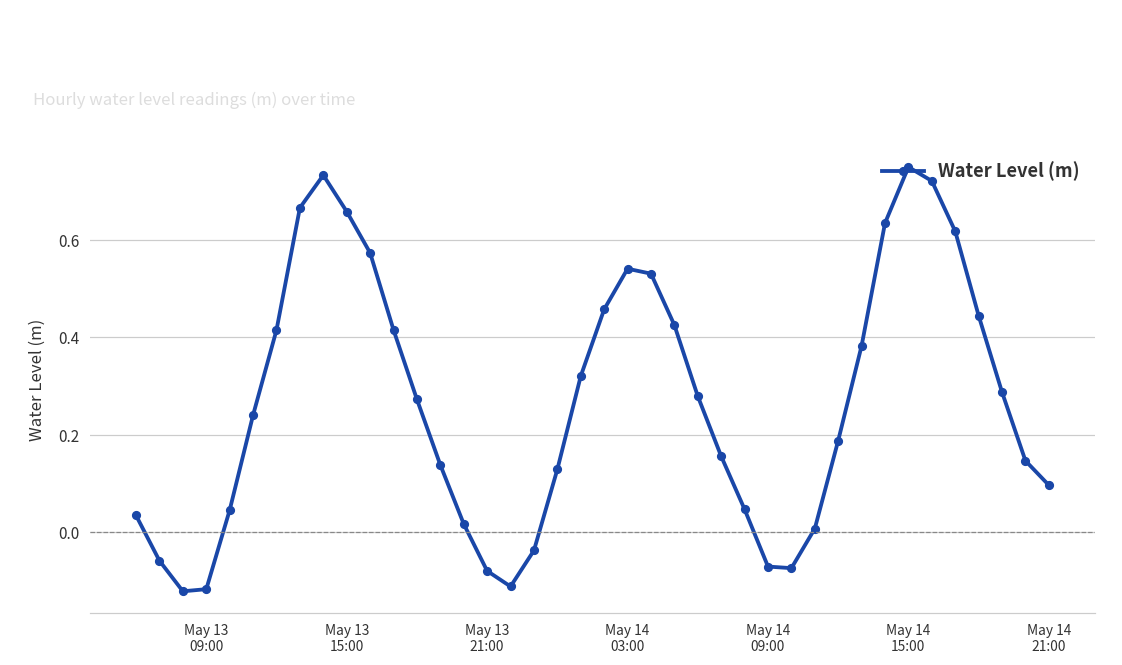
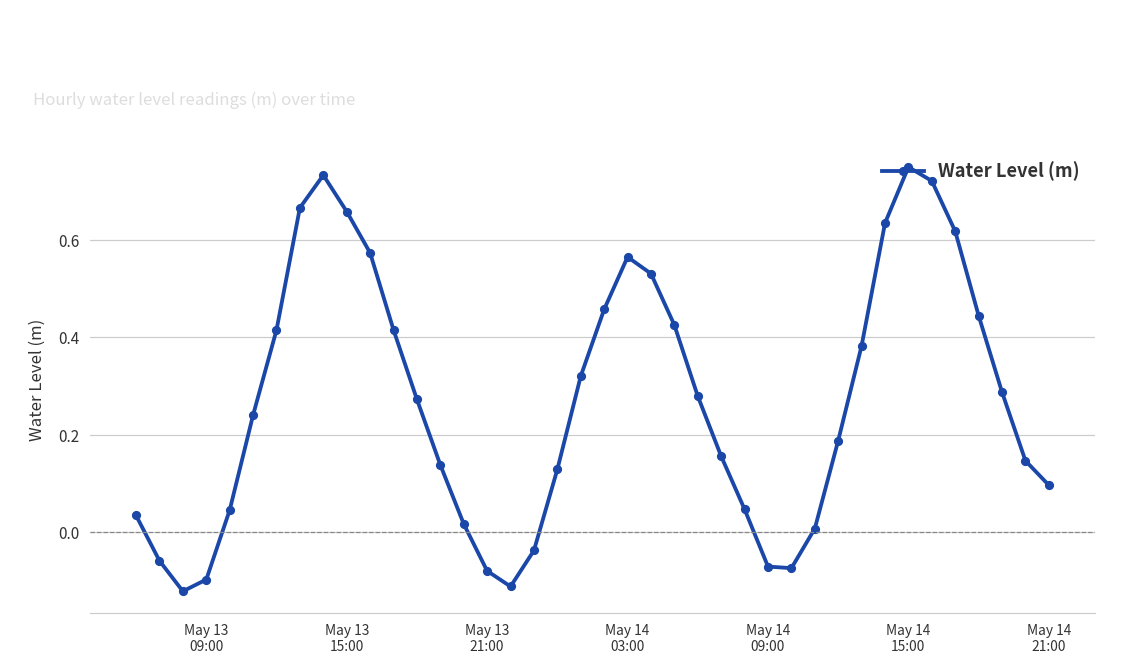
  {
-   "May 13 09:00": -0.12,
+   "May 13 09:00": -0.10,
    "May 13 15:00": 0.66,
    "May 13 21:00": -0.08,
-   "May 14 03:00": 0.54,
+   "May 14 03:00": 0.56,
    "May 14 09:00": -0.07,
    "May 14 15:00": 0.75,
    "May 14 21:00": 0.10
  }
